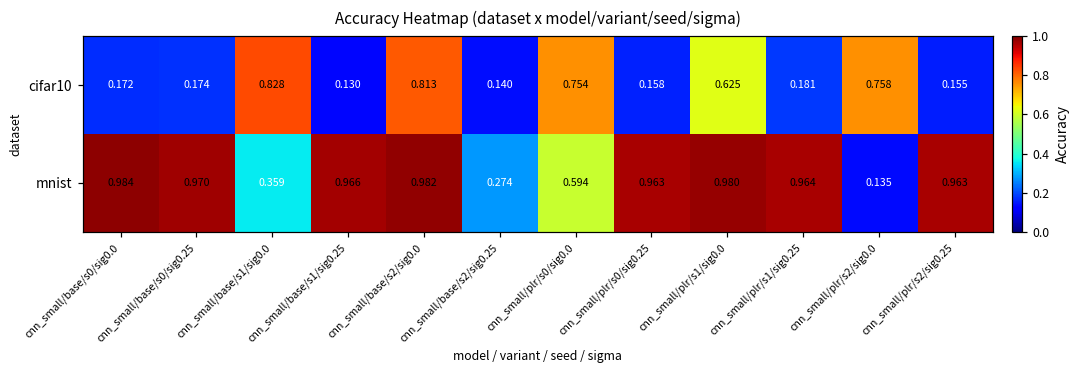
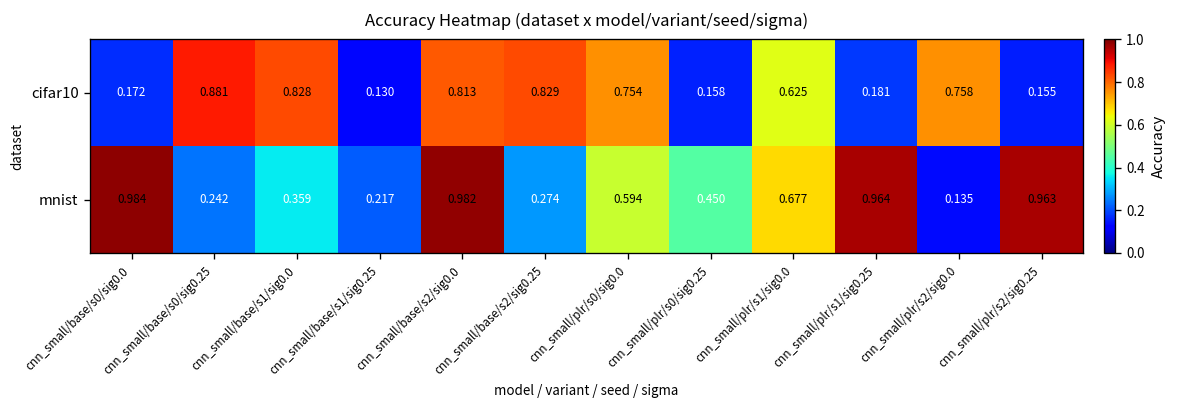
  {
    "cifar10": {
      "cnn_small/base/s0/sig0.0": 0.172,
-     "cnn_small/base/s0/sig0.25": 0.174,
+     "cnn_small/base/s0/sig0.25": 0.881,
      "cnn_small/base/s1/sig0.0": 0.828,
      "cnn_small/base/s1/sig0.25": 0.130,
      "cnn_small/base/s2/sig0.0": 0.813,
-     "cnn_small/base/s2/sig0.25": 0.140,
+     "cnn_small/base/s2/sig0.25": 0.829,
      "cnn_small/plr/s0/sig0.0": 0.754,
      "cnn_small/plr/s0/sig0.25": 0.158,
      "cnn_small/plr/s1/sig0.0": 0.625,
      "cnn_small/plr/s1/sig0.25": 0.181,
      "cnn_small/plr/s2/sig0.0": 0.758,
      "cnn_small/plr/s2/sig0.25": 0.155
    },
    "mnist": {
      "cnn_small/base/s0/sig0.0": 0.984,
-     "cnn_small/base/s0/sig0.25": 0.970,
+     "cnn_small/base/s0/sig0.25": 0.242,
      "cnn_small/base/s1/sig0.0": 0.359,
-     "cnn_small/base/s1/sig0.25": 0.966,
+     "cnn_small/base/s1/sig0.25": 0.217,
      "cnn_small/base/s2/sig0.0": 0.982,
      "cnn_small/base/s2/sig0.25": 0.274,
      "cnn_small/plr/s0/sig0.0": 0.594,
-     "cnn_small/plr/s0/sig0.25": 0.963,
-     "cnn_small/plr/s1/sig0.0": 0.980,
+     "cnn_small/plr/s0/sig0.25": 0.450,
+     "cnn_small/plr/s1/sig0.0": 0.677,
      "cnn_small/plr/s1/sig0.25": 0.964,
      "cnn_small/plr/s2/sig0.0": 0.135,
      "cnn_small/plr/s2/sig0.25": 0.963
    }
  }
